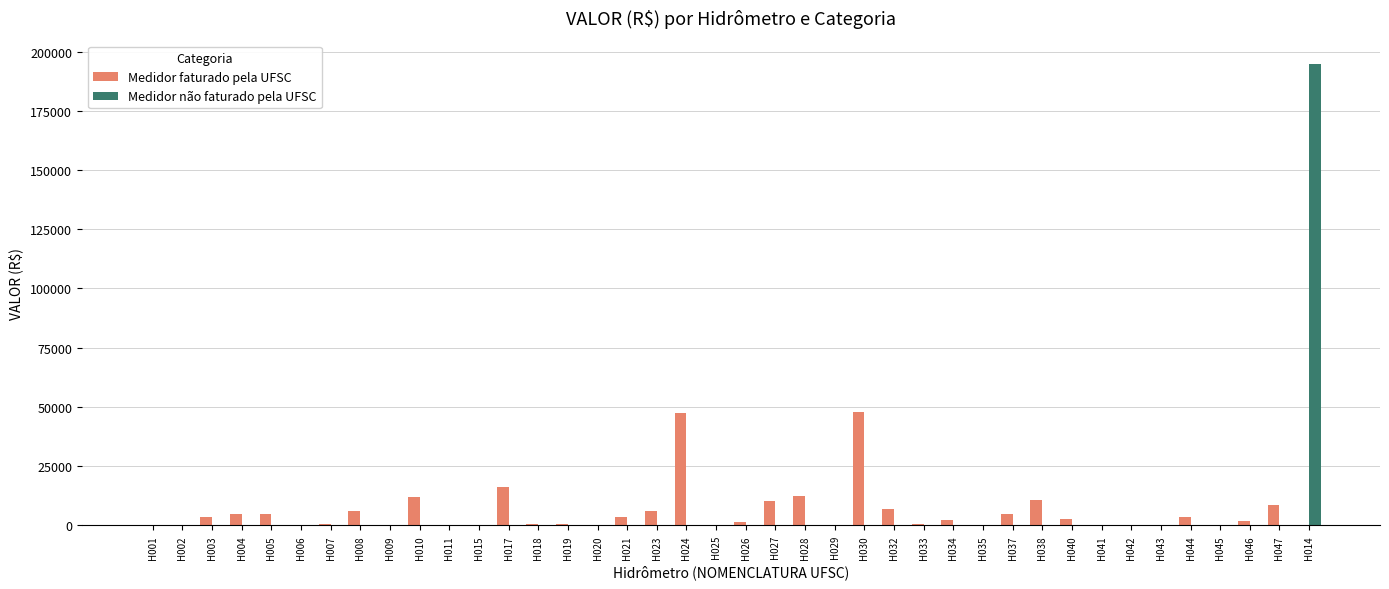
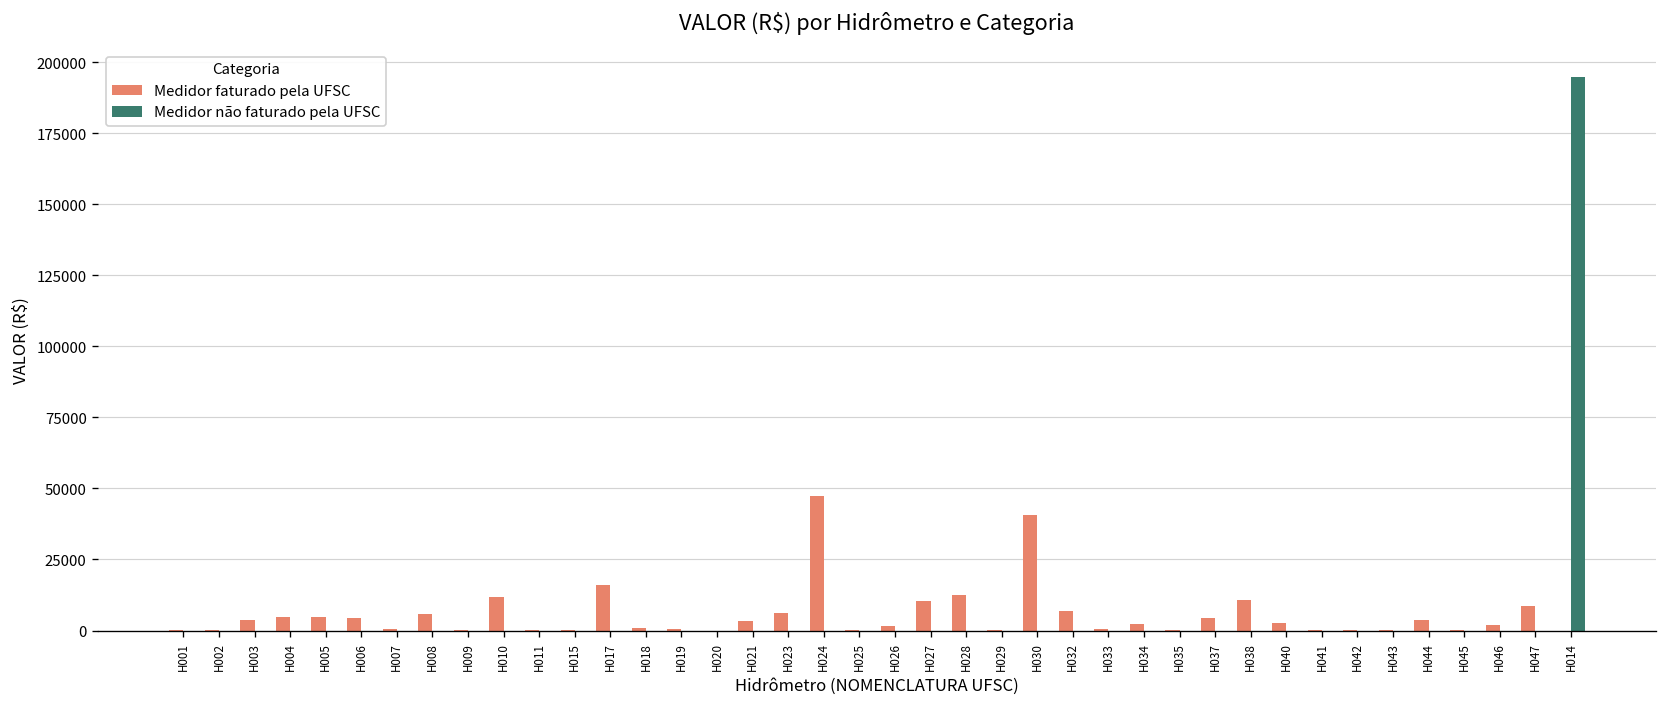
  {
    "Medidor faturado pela UFSC": {
      "H003": 4000,
      "H004": 5000,
      "H005": 5000,
-     "H006": 0,
+     "H006": 4000,
      "H008": 6000,
      "H010": 12000,
      "H017": 16000,
      "H020": 0,
      "H021": 3000,
      "H023": 6000,
      "H024": 47000,
      "H026": 1000,
      "H027": 10000,
      "H028": 12000,
-     "H030": 48000,
+     "H030": 41000,
      "H032": 7000,
      "H034": 2000,
      "H037": 5000,
      "H038": 11000,
      "H040": 3000,
      "H044": 4000,
      "H046": 2000,
      "H047": 9000,
      "H014": 0
    },
    "Medidor não faturado pela UFSC": {
      "H001": 0,
      "H002": 0,
      "H003": 0,
      "H004": 0,
      "H005": 0,
      "H006": 0,
      "H007": 0,
      "H008": 0,
      "H009": 0,
      "H010": 0,
      "H011": 0,
      "H015": 0,
      "H017": 0,
      "H018": 0,
      "H019": 0,
      "H020": 0,
      "H021": 0,
      "H023": 0,
      "H024": 0,
      "H025": 0,
      "H026": 0,
      "H027": 0,
      "H028": 0,
      "H029": 0,
      "H030": 0,
      "H032": 0,
      "H033": 0,
      "H034": 0,
      "H035": 0,
      "H037": 0,
      "H038": 0,
      "H040": 0,
      "H041": 0,
      "H042": 0,
      "H043": 0,
      "H044": 0,
      "H045": 0,
      "H046": 0,
      "H047": 0,
      "H014": 195000
    }
  }
